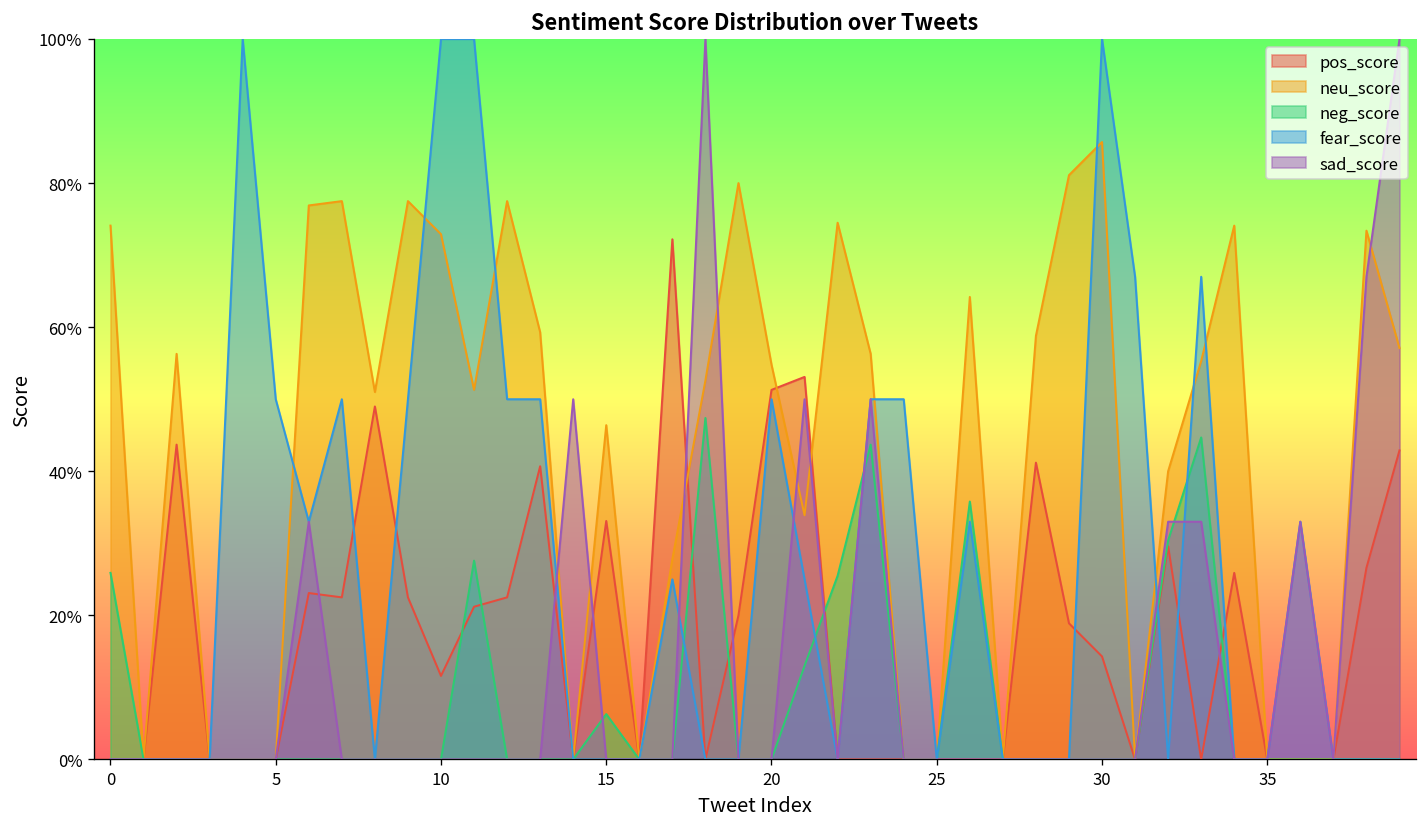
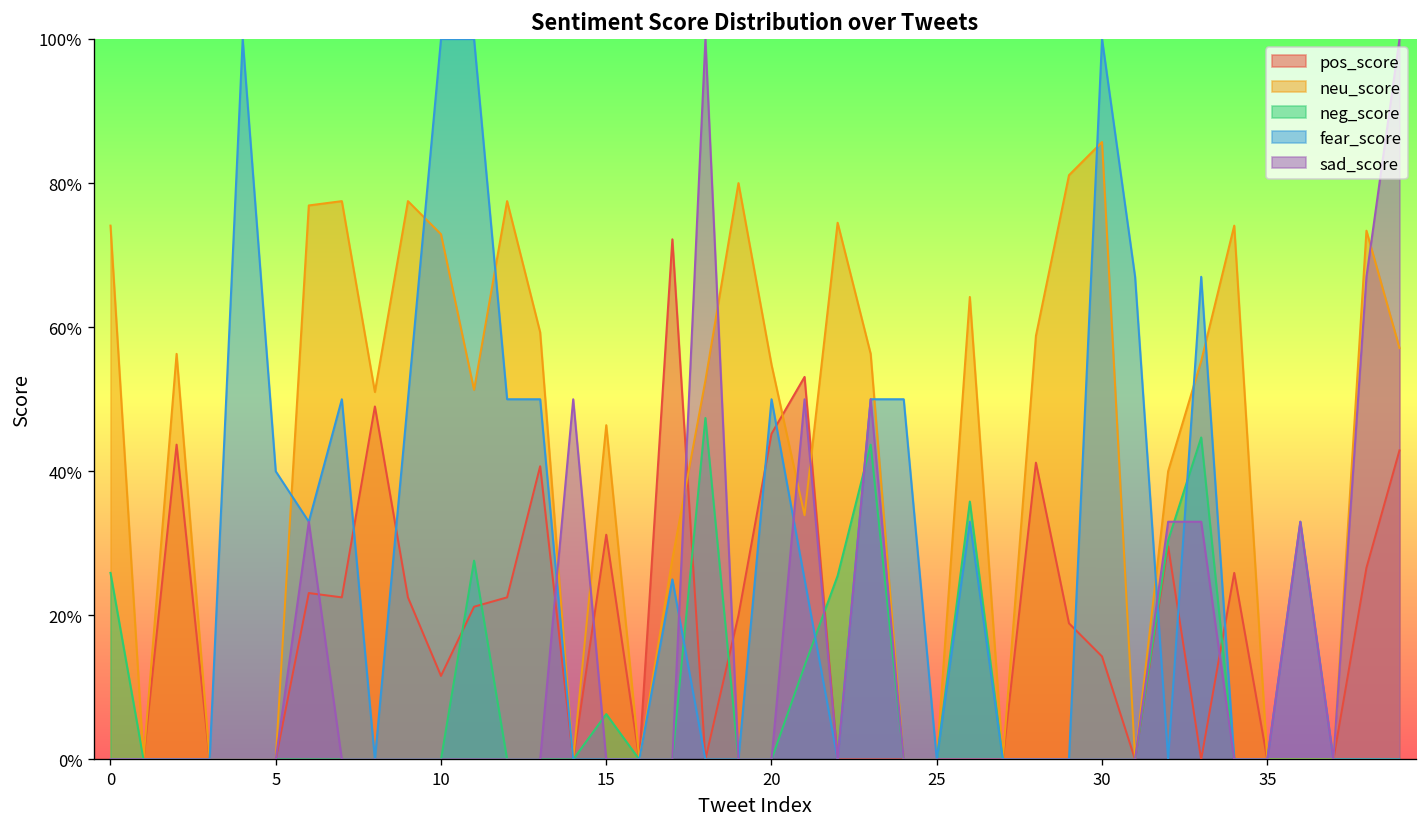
  {
    "pos_score": {
      "10": "12%",
-     "15": "33%",
-     "20": "51%",
+     "15": "31%",
+     "20": "45%",
      "30": "14%"
    },
    "neu_score": {
      "0": "74%",
      "10": "73%",
      "15": "46%",
      "20": "55%",
      "30": "86%"
    },
    "neg_score": {
      "0": "26%",
      "15": "6%"
    },
    "fear_score": {
-     "5": "50%",
+     "5": "40%",
      "10": "100%",
      "20": "50%",
      "30": "100%"
    }
  }
